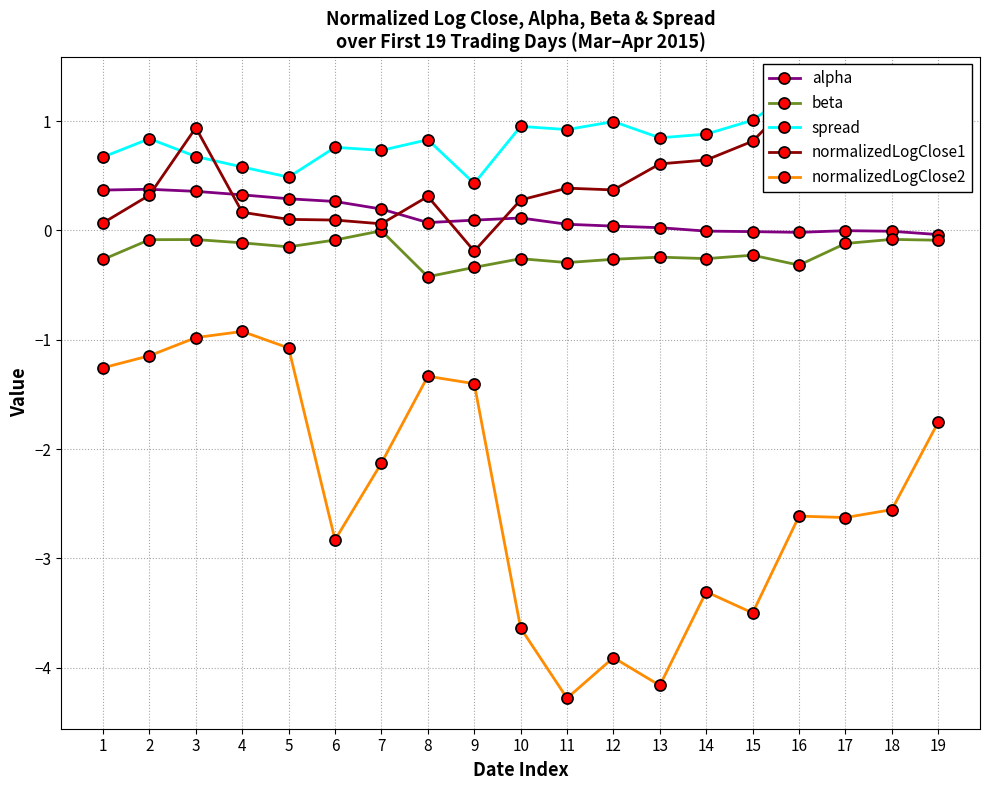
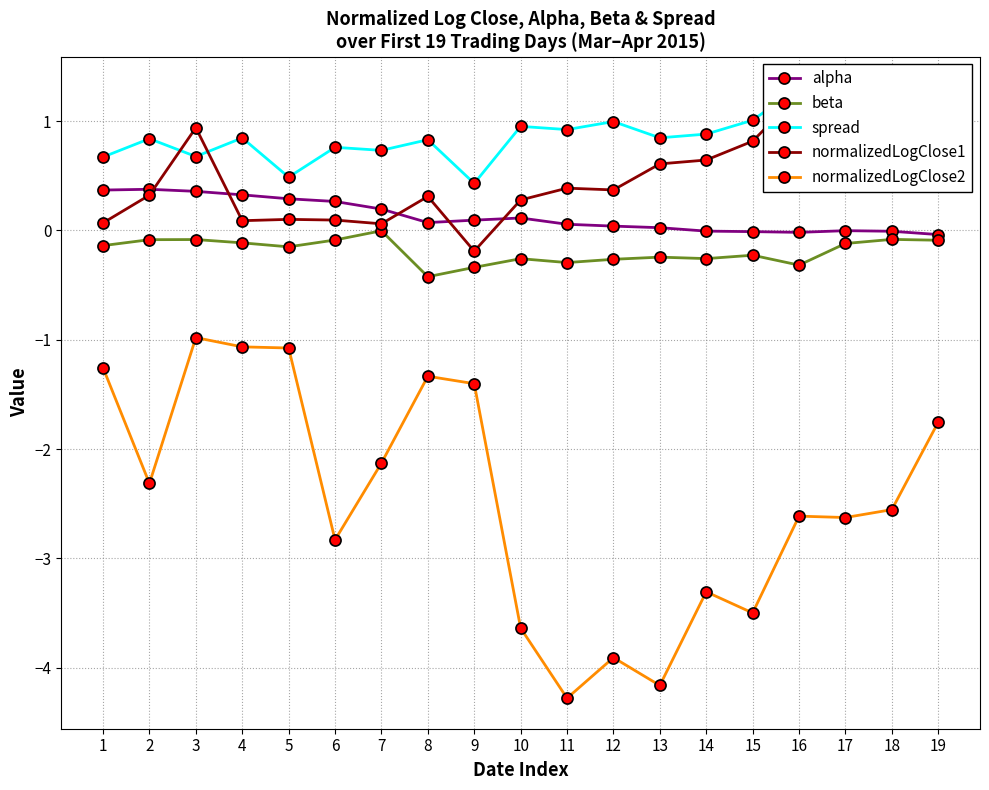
  {
    "alpha": {
      "1": 0.37,
      "2": 0.38,
      "3": 0.36,
      "4": 0.33,
      "5": 0.29,
      "6": 0.26,
      "7": 0.20,
      "8": 0.07,
      "9": 0.09,
      "10": 0.11,
      "11": 0.06,
      "12": 0.04,
      "13": 0.03,
      "14": -0.01,
      "15": -0.01,
      "16": -0.02,
      "17": 0.00,
      "18": -0.01,
      "19": -0.04
    },
    "beta": {
-     "1": -0.27,
+     "1": -0.14,
      "2": -0.08,
      "3": -0.08,
      "4": -0.11,
      "5": -0.15,
      "6": -0.09,
      "7": 0.00,
      "8": -0.42,
      "9": -0.34,
      "10": -0.26,
      "11": -0.29,
      "12": -0.26,
      "13": -0.24,
      "14": -0.26,
      "15": -0.23,
      "16": -0.32,
      "17": -0.12,
      "18": -0.08,
      "19": -0.09
    },
    "spread": {
      "1": 0.67,
      "2": 0.84,
      "3": 0.68,
-     "4": 0.58,
+     "4": 0.85,
      "5": 0.49,
      "6": 0.76,
      "7": 0.73,
      "8": 0.83,
      "9": 0.43,
      "10": 0.95,
      "11": 0.92,
      "12": 1.00,
      "13": 0.85,
      "14": 0.88,
      "15": 1.01
    },
    "normalizedLogClose1": {
      "1": 0.07,
      "2": 0.32,
      "3": 0.94,
-     "4": 0.17,
+     "4": 0.09,
      "5": 0.10,
      "6": 0.09,
      "7": 0.06,
      "8": 0.31,
      "9": -0.19,
      "10": 0.28,
      "11": 0.39,
      "12": 0.37,
      "13": 0.61,
      "14": 0.64,
      "15": 0.82
    },
    "normalizedLogClose2": {
      "1": -1.26,
-     "2": -1.15,
+     "2": -2.31,
      "3": -0.98,
-     "4": -0.92,
+     "4": -1.06,
      "5": -1.08,
      "6": -2.83,
      "7": -2.13,
      "8": -1.33,
      "9": -1.40,
      "10": -3.64,
      "11": -4.28,
      "12": -3.91,
      "13": -4.16,
      "14": -3.31,
      "15": -3.50,
      "16": -2.61,
      "17": -2.63,
      "18": -2.55,
      "19": -1.75
    }
  }
